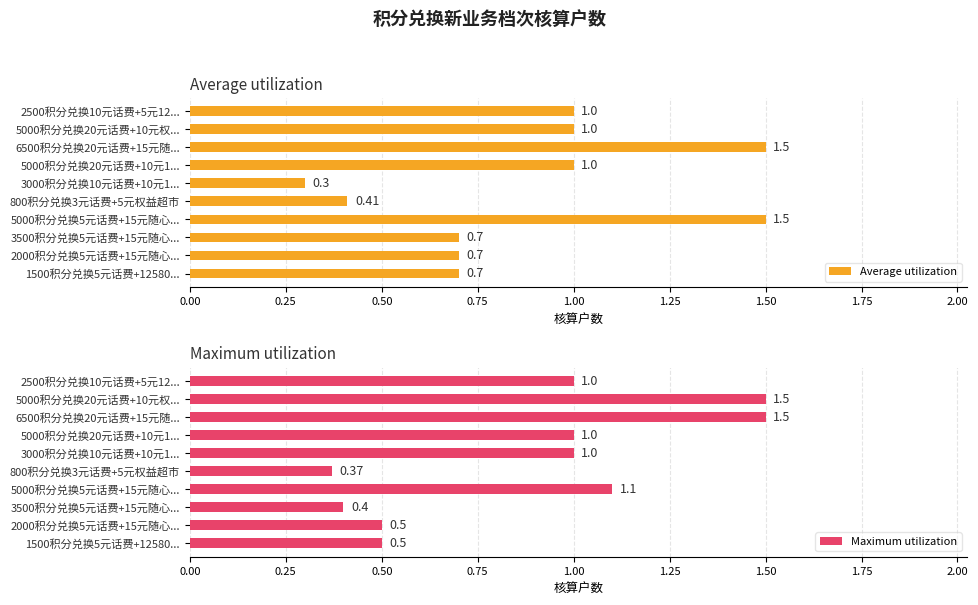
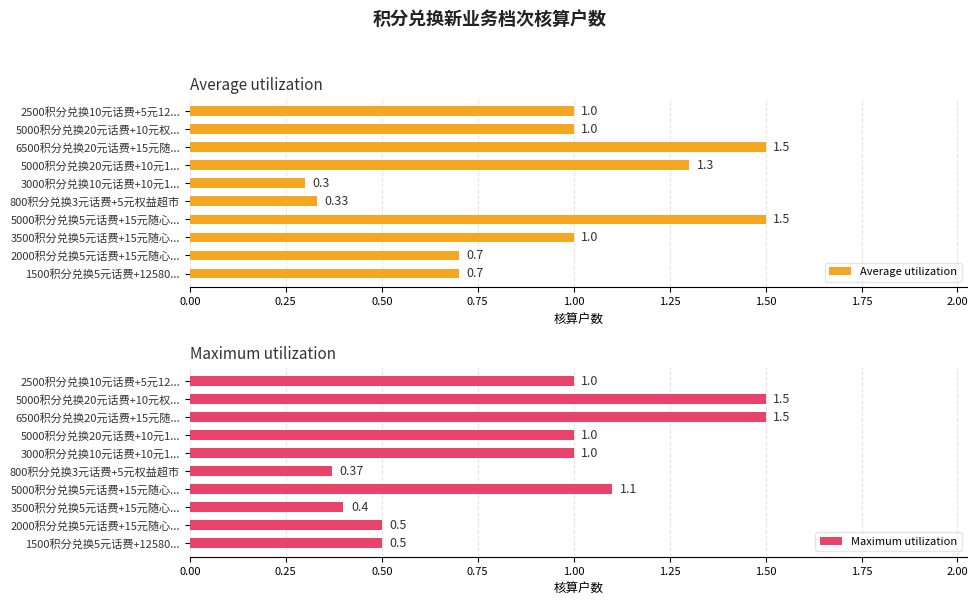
  {
    "Average utilization": {
      "2500积分兑换10元话费+5元12...": 1.0,
      "5000积分兑换20元话费+10元权...": 1.0,
      "6500积分兑换20元话费+15元随...": 1.5,
-     "5000积分兑换20元话费+10元1...": 1.0,
+     "5000积分兑换20元话费+10元1...": 1.3,
      "3000积分兑换10元话费+10元1...": 0.3,
-     "800积分兑换3元话费+5元权益超市": 0.41,
+     "800积分兑换3元话费+5元权益超市": 0.33,
      "5000积分兑换5元话费+15元随心...": 1.5,
-     "3500积分兑换5元话费+15元随心...": 0.7,
+     "3500积分兑换5元话费+15元随心...": 1.0,
      "2000积分兑换5元话费+15元随心...": 0.7,
      "1500积分兑换5元话费+12580...": 0.7
    },
    "Maximum utilization": {
      "2500积分兑换10元话费+5元12...": 1.0,
      "5000积分兑换20元话费+10元权...": 1.5,
      "6500积分兑换20元话费+15元随...": 1.5,
      "5000积分兑换20元话费+10元1...": 1.0,
      "3000积分兑换10元话费+10元1...": 1.0,
      "800积分兑换3元话费+5元权益超市": 0.37,
      "5000积分兑换5元话费+15元随心...": 1.1,
      "3500积分兑换5元话费+15元随心...": 0.4,
      "2000积分兑换5元话费+15元随心...": 0.5,
      "1500积分兑换5元话费+12580...": 0.5
    }
  }
